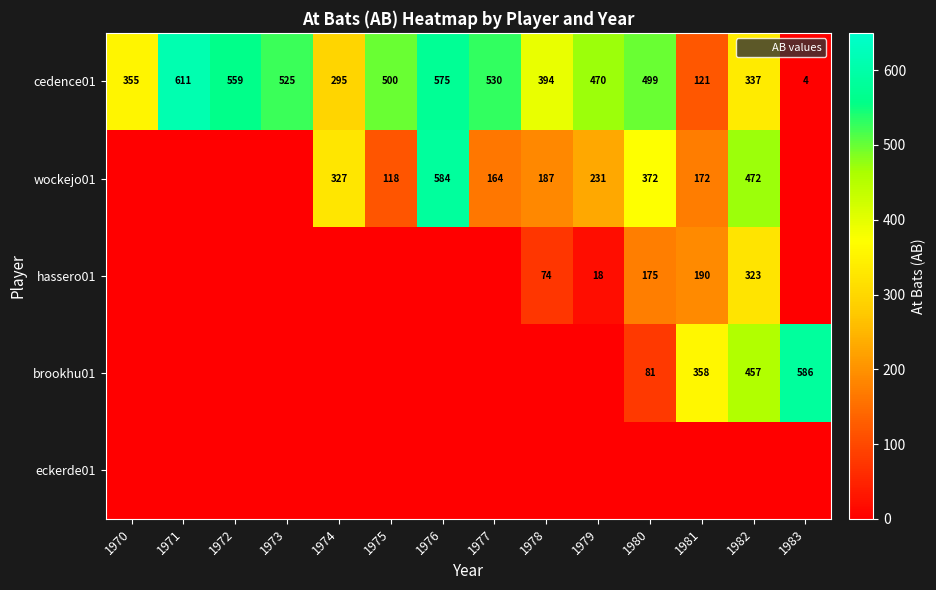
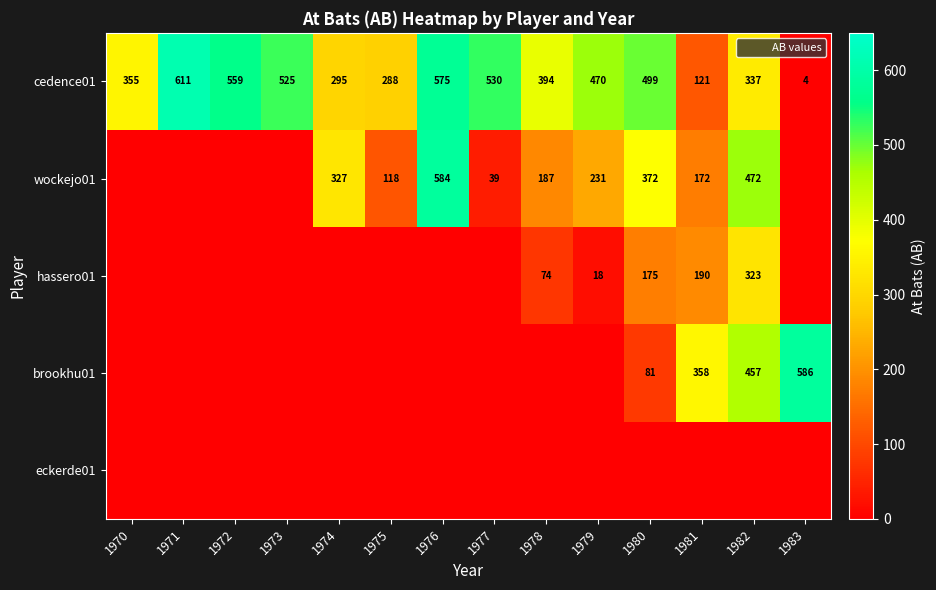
  {
    "cedence01": {
      "1970": 355,
      "1971": 611,
      "1972": 559,
      "1973": 525,
      "1974": 295,
-     "1975": 500,
+     "1975": 288,
      "1976": 575,
      "1977": 530,
      "1978": 394,
      "1979": 470,
      "1980": 499,
      "1981": 121,
      "1982": 337,
      "1983": 4
    },
    "wockejo01": {
      "1974": 327,
      "1975": 118,
      "1976": 584,
-     "1977": 164,
+     "1977": 39,
      "1978": 187,
      "1979": 231,
      "1980": 372,
      "1981": 172,
      "1982": 472
    },
    "hassero01": {
      "1978": 74,
      "1979": 18,
      "1980": 175,
      "1981": 190,
      "1982": 323
    },
    "brookhu01": {
      "1980": 81,
      "1981": 358,
      "1982": 457,
      "1983": 586
    }
  }
